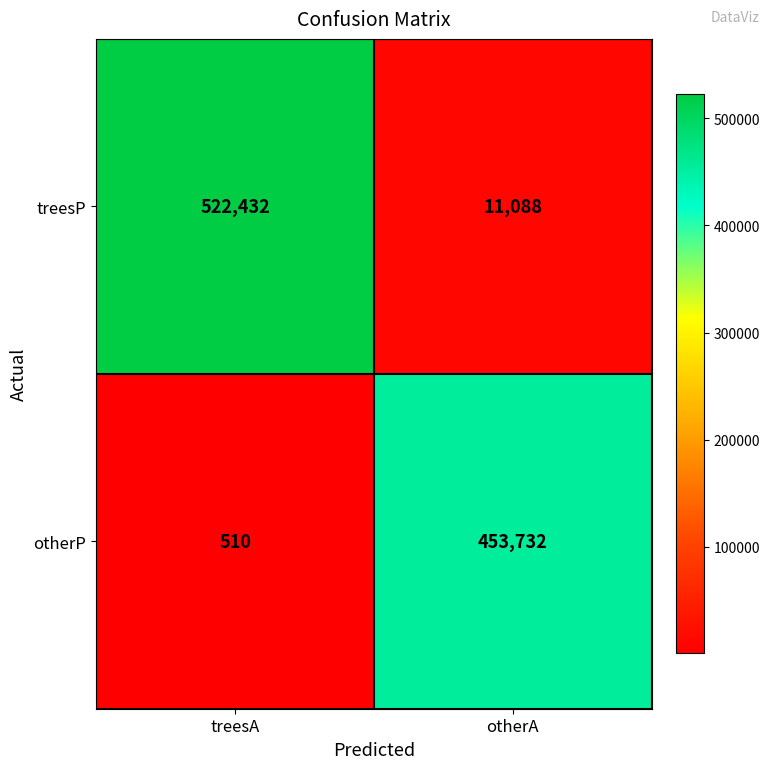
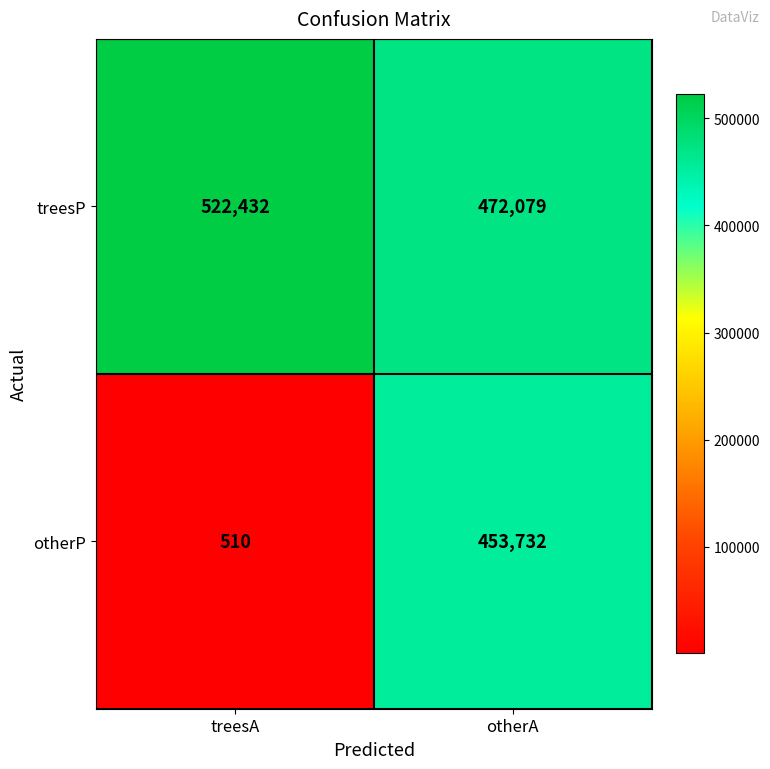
  {
    "treesP": {
      "treesA": "522,432",
-     "otherA": "11,088"
+     "otherA": "472,079"
    },
    "otherP": {
      "treesA": "510",
      "otherA": "453,732"
    }
  }
